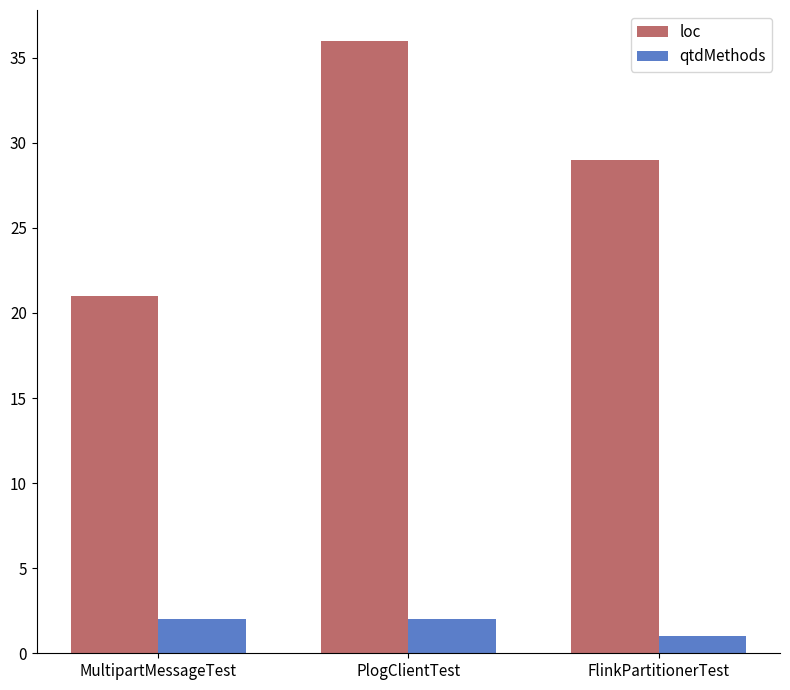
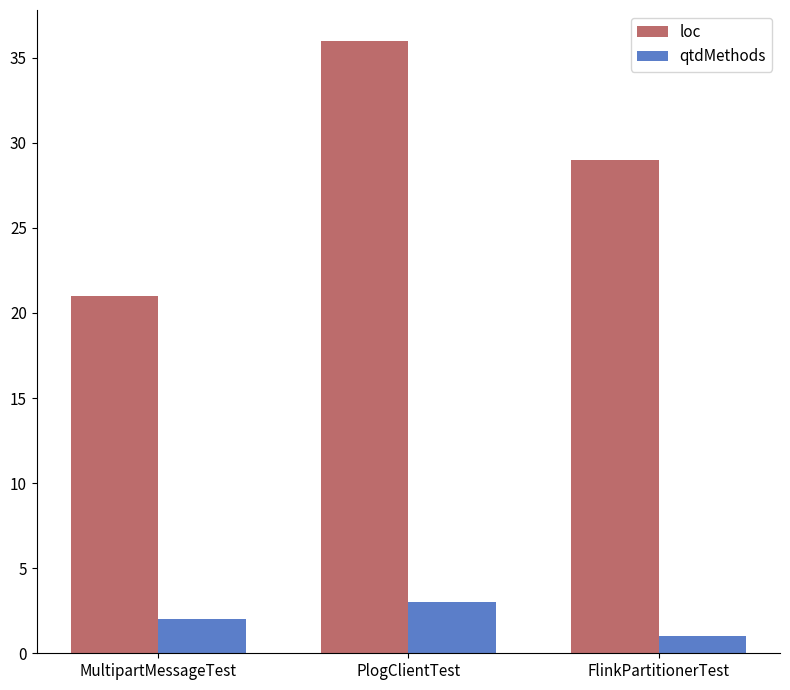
  {
    "loc": {
      "MultipartMessageTest": 21,
      "PlogClientTest": 36,
      "FlinkPartitionerTest": 29
    },
    "qtdMethods": {
      "MultipartMessageTest": 2,
-     "PlogClientTest": 2,
+     "PlogClientTest": 3,
      "FlinkPartitionerTest": 1
    }
  }
